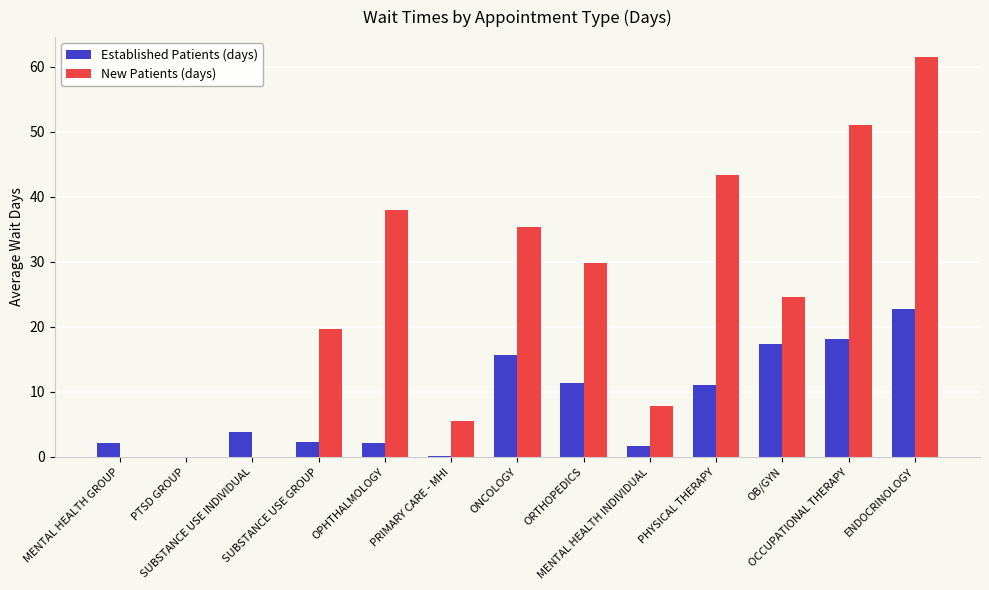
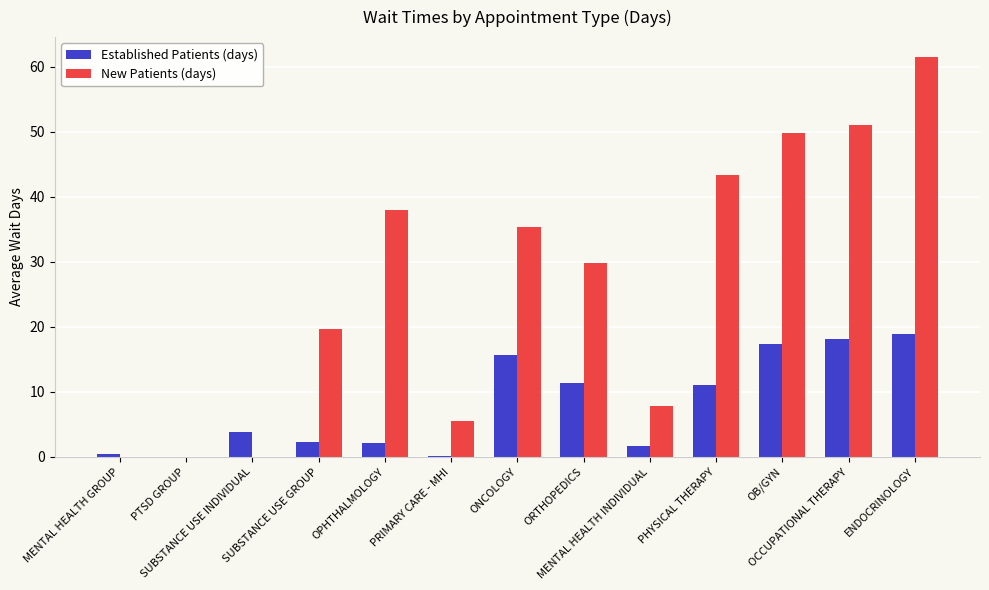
  {
    "Established Patients (days)": {
-     "MENTAL HEALTH GROUP": 2,
+     "MENTAL HEALTH GROUP": 0,
      "PTSD GROUP": 0,
      "SUBSTANCE USE INDIVIDUAL": 4,
      "SUBSTANCE USE GROUP": 2,
      "OPHTHALMOLOGY": 2,
      "ONCOLOGY": 16,
      "ORTHOPEDICS": 11,
      "MENTAL HEALTH INDIVIDUAL": 2,
      "PHYSICAL THERAPY": 11,
      "OB/GYN": 17,
      "OCCUPATIONAL THERAPY": 18,
-     "ENDOCRINOLOGY": 23
+     "ENDOCRINOLOGY": 19
    },
    "New Patients (days)": {
      "MENTAL HEALTH GROUP": 0,
      "PTSD GROUP": 0,
      "SUBSTANCE USE INDIVIDUAL": 0,
      "SUBSTANCE USE GROUP": 20,
      "OPHTHALMOLOGY": 38,
      "PRIMARY CARE - MHI": 6,
      "ONCOLOGY": 35,
      "ORTHOPEDICS": 30,
      "MENTAL HEALTH INDIVIDUAL": 8,
      "PHYSICAL THERAPY": 43,
-     "OB/GYN": 25,
+     "OB/GYN": 50,
      "OCCUPATIONAL THERAPY": 51,
      "ENDOCRINOLOGY": 62
    }
  }
